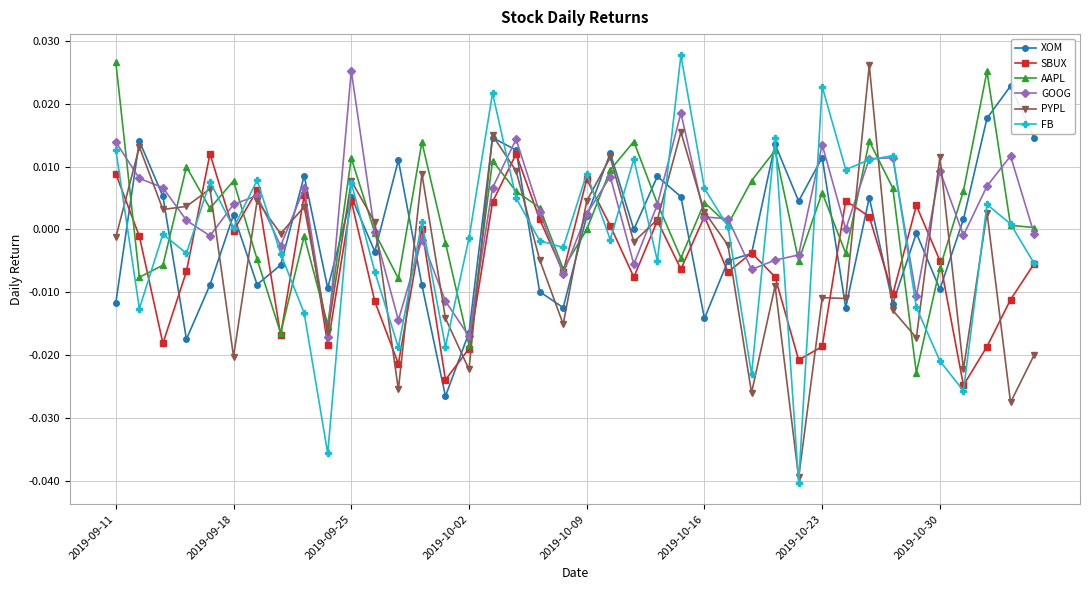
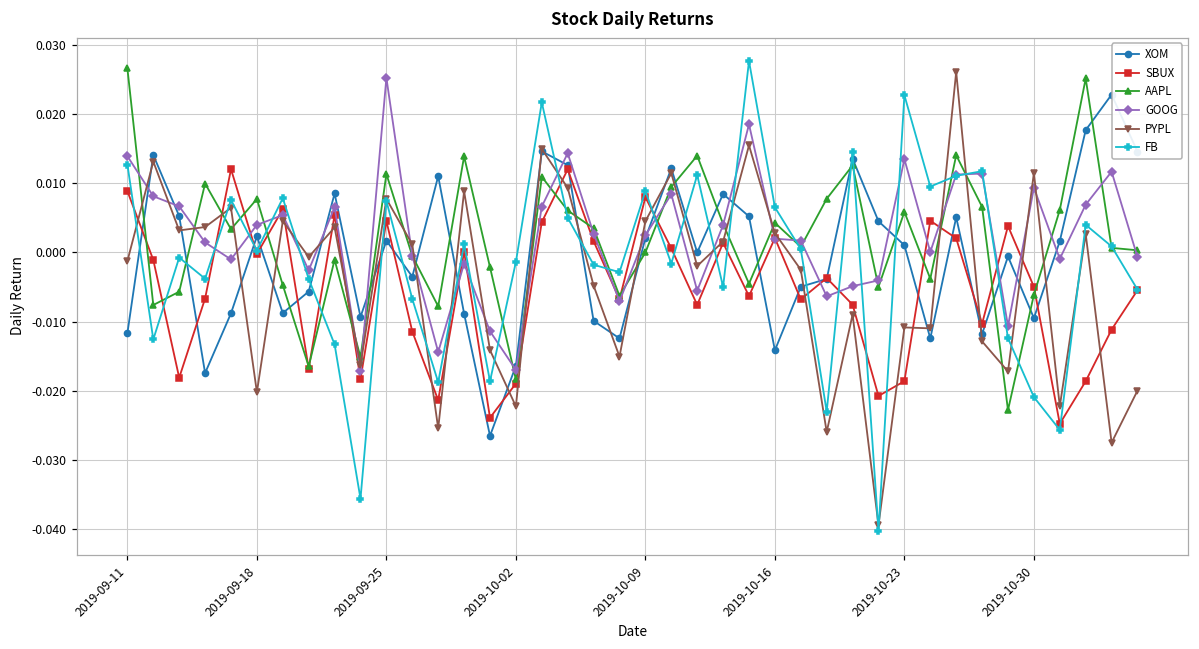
  {
    "XOM": {
      "2019-09-11": -0.012,
      "2019-09-18": 0.002,
-     "2019-09-25": 0.005,
+     "2019-09-25": 0.002,
      "2019-10-02": -0.016,
      "2019-10-16": -0.014,
-     "2019-10-23": 0.011,
+     "2019-10-23": 0.001,
      "2019-10-30": -0.010
    },
    "SBUX": {
      "2019-09-11": 0.009,
      "2019-09-18": 0.000,
      "2019-09-25": 0.005,
      "2019-10-02": -0.019,
      "2019-10-09": 0.008,
      "2019-10-23": -0.019,
      "2019-10-30": -0.005
    },
    "AAPL": {
      "2019-09-11": 0.027,
      "2019-09-18": 0.008,
      "2019-09-25": 0.011,
      "2019-10-02": -0.018,
      "2019-10-09": 0.000,
      "2019-10-16": 0.004,
      "2019-10-23": 0.006,
      "2019-10-30": -0.006
    },
    "GOOG": {
      "2019-09-11": 0.014,
      "2019-09-18": 0.004,
      "2019-09-25": 0.025,
      "2019-10-02": -0.017,
      "2019-10-23": 0.013,
      "2019-10-30": 0.009
    },
    "PYPL": {
      "2019-09-11": -0.001,
      "2019-09-18": -0.020,
      "2019-10-02": -0.022,
      "2019-10-09": 0.005,
      "2019-10-16": 0.003,
      "2019-10-23": -0.011,
      "2019-10-30": 0.011
    },
    "FB": {
      "2019-09-11": 0.013,
      "2019-09-18": 0.000,
      "2019-10-02": -0.001,
      "2019-10-09": 0.009,
      "2019-10-16": 0.007,
      "2019-10-23": 0.023,
      "2019-10-30": -0.021
    }
  }
